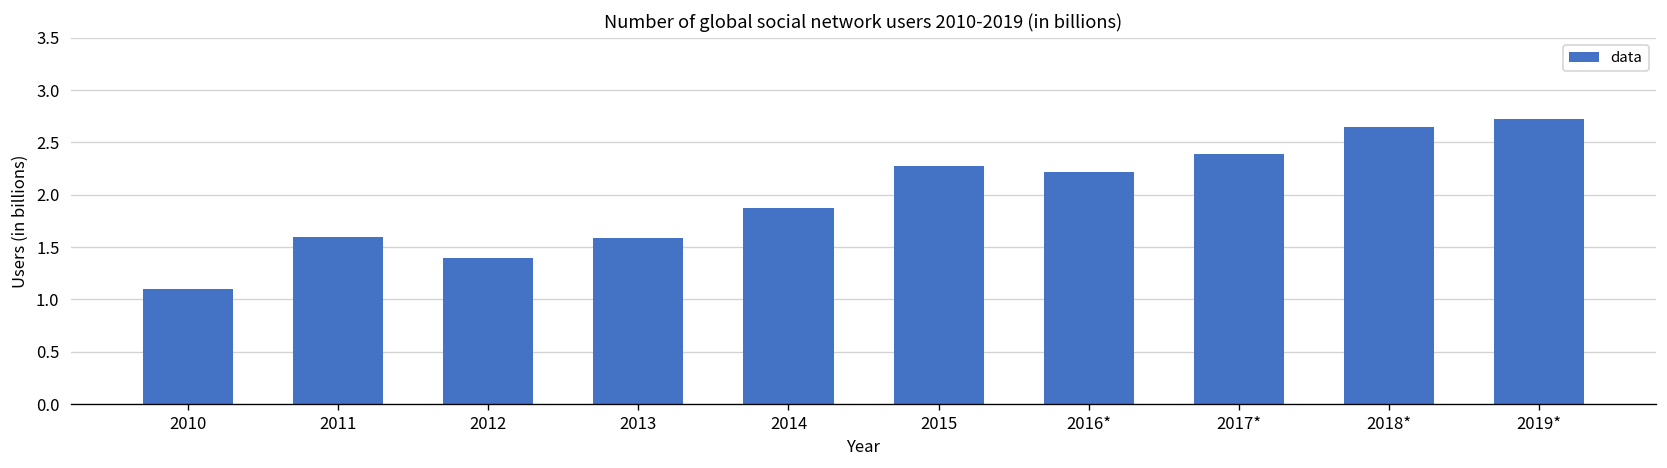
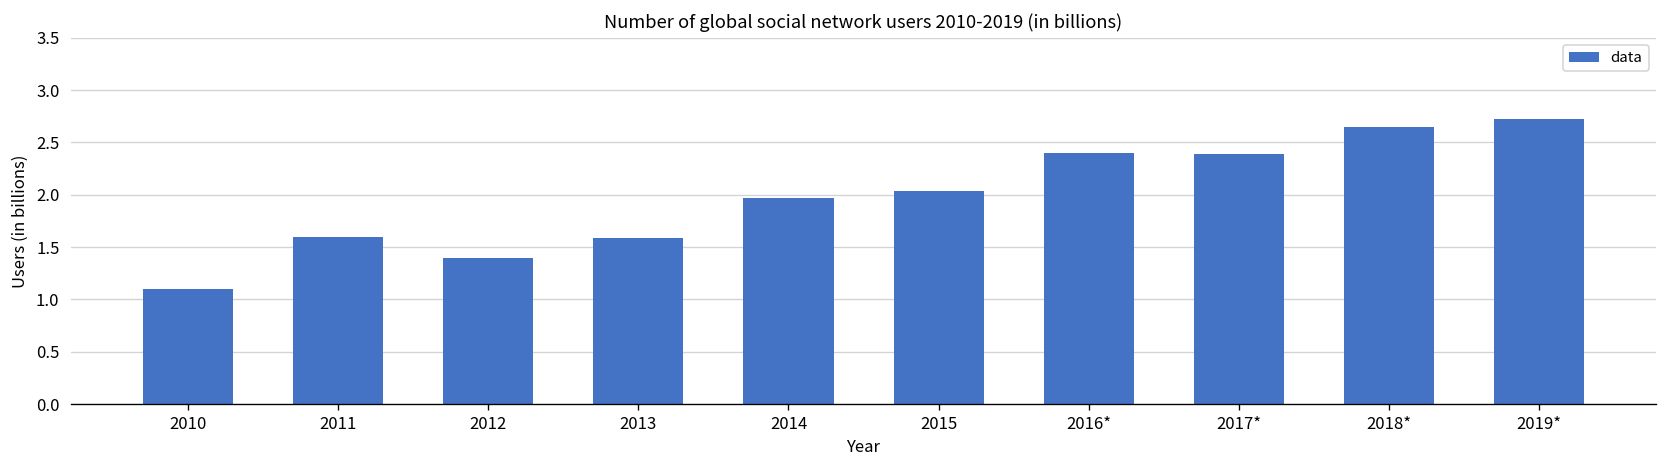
  {
    "2010": 1.1,
    "2011": 1.6,
    "2012": 1.4,
    "2013": 1.6,
-   "2014": 1.9,
-   "2015": 2.3,
-   "2016*": 2.2,
+   "2014": 2.0,
+   "2015": 2.0,
+   "2016*": 2.4,
    "2017*": 2.4,
    "2018*": 2.7,
    "2019*": 2.7
  }
